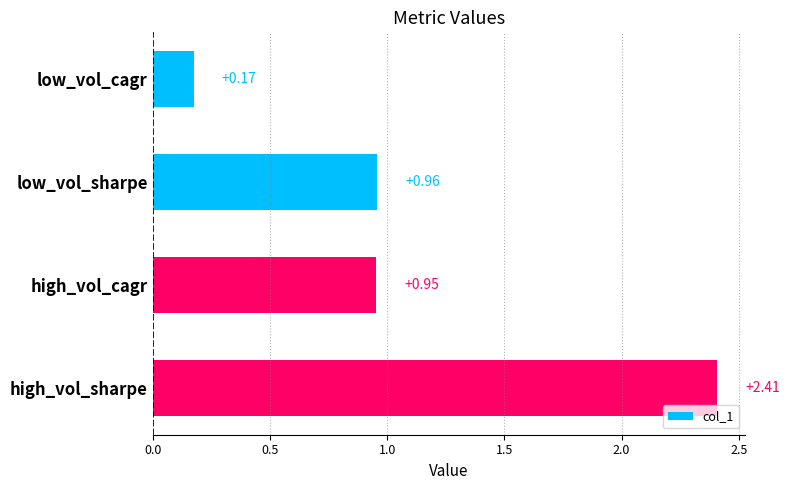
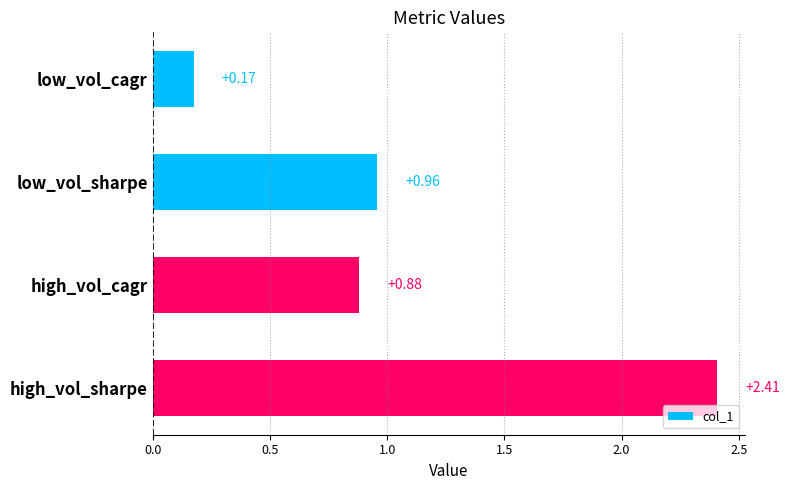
  {
-   "high_vol_cagr": "+0.95"
+   "high_vol_cagr": "+0.88"
  }
